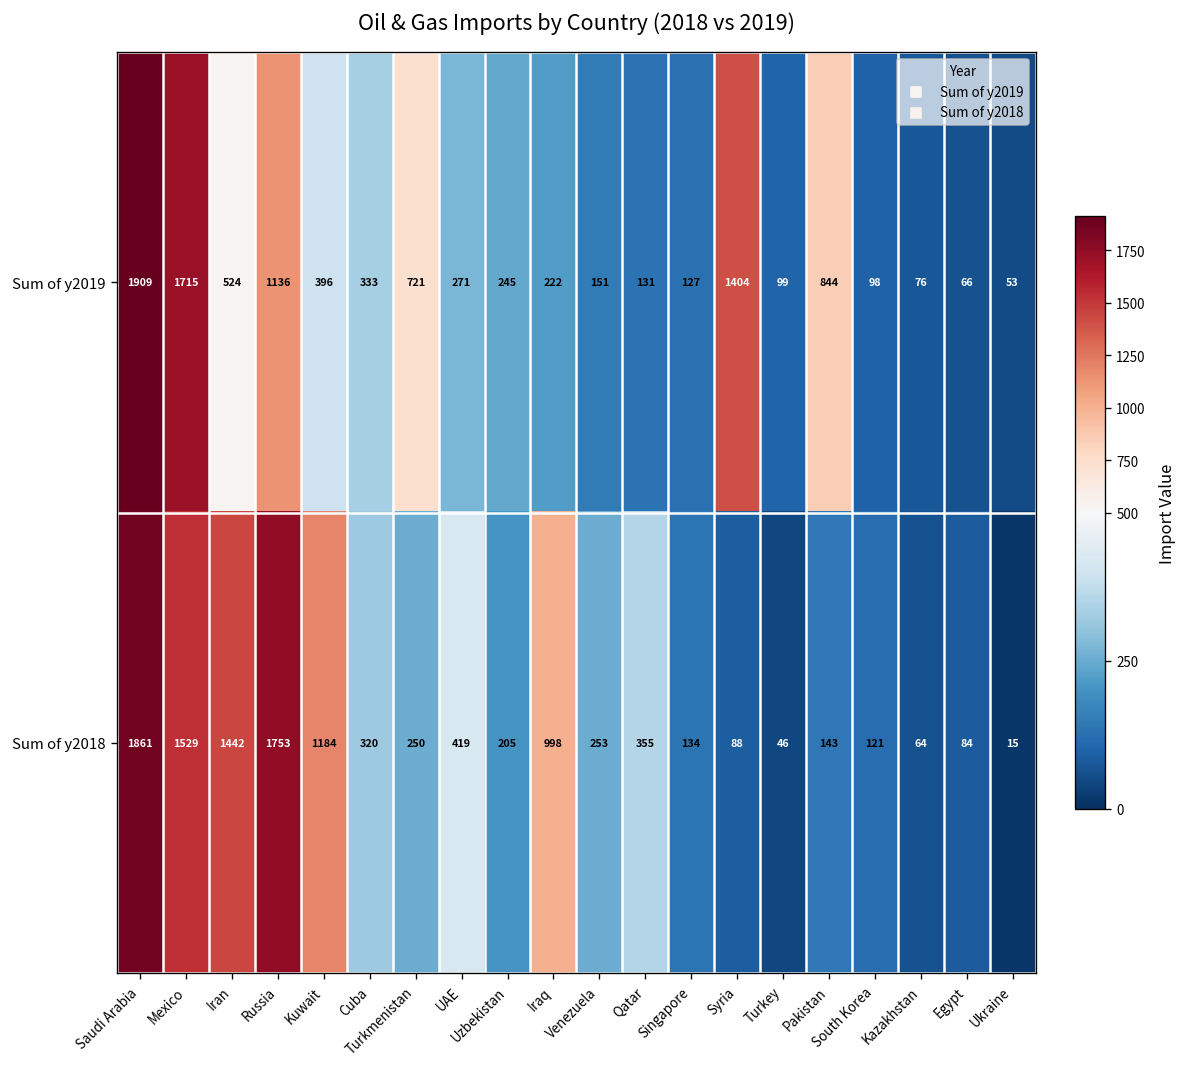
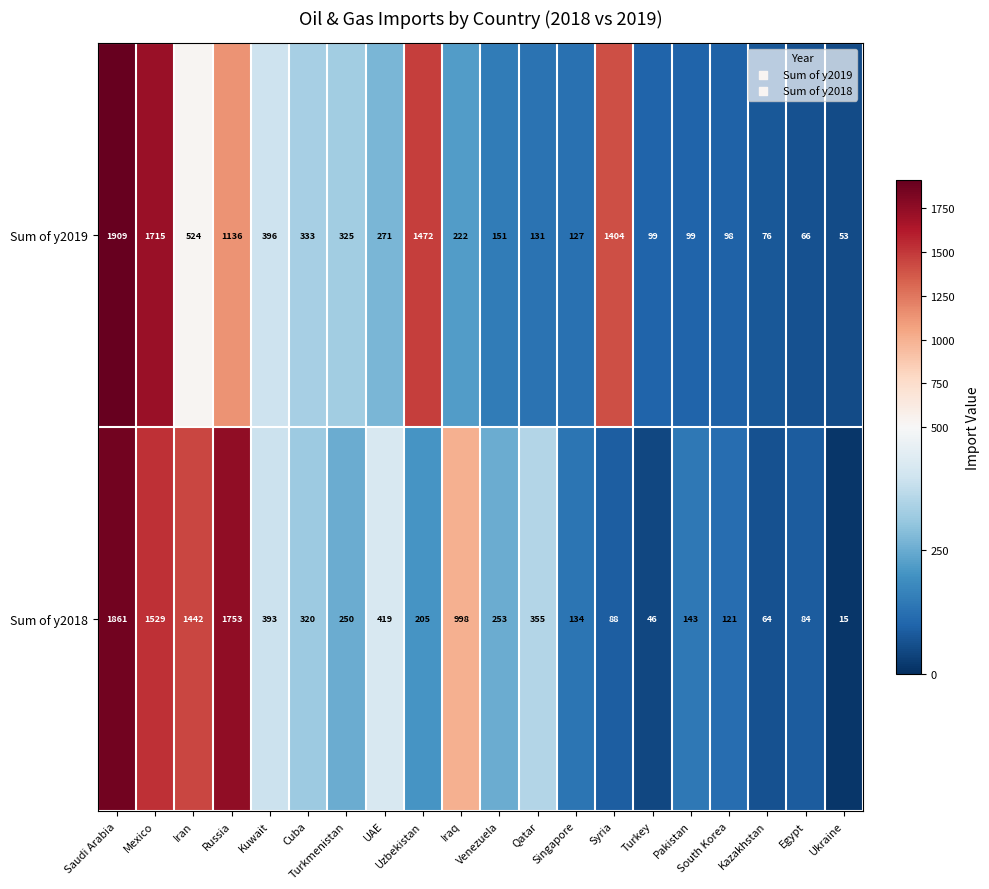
  {
    "Sum of y2019": {
      "Saudi Arabia": 1909,
      "Mexico": 1715,
      "Iran": 524,
      "Russia": 1136,
      "Kuwait": 396,
      "Cuba": 333,
-     "Turkmenistan": 721,
+     "Turkmenistan": 325,
      "UAE": 271,
-     "Uzbekistan": 245,
+     "Uzbekistan": 1472,
      "Iraq": 222,
      "Venezuela": 151,
      "Qatar": 131,
      "Singapore": 127,
      "Syria": 1404,
      "Turkey": 99,
-     "Pakistan": 844,
+     "Pakistan": 99,
      "South Korea": 98,
      "Kazakhstan": 76,
      "Egypt": 66,
      "Ukraine": 53
    },
    "Sum of y2018": {
      "Saudi Arabia": 1861,
      "Mexico": 1529,
      "Iran": 1442,
      "Russia": 1753,
-     "Kuwait": 1184,
+     "Kuwait": 393,
      "Cuba": 320,
      "Turkmenistan": 250,
      "UAE": 419,
      "Uzbekistan": 205,
      "Iraq": 998,
      "Venezuela": 253,
      "Qatar": 355,
      "Singapore": 134,
      "Syria": 88,
      "Turkey": 46,
      "Pakistan": 143,
      "South Korea": 121,
      "Kazakhstan": 64,
      "Egypt": 84,
      "Ukraine": 15
    }
  }
